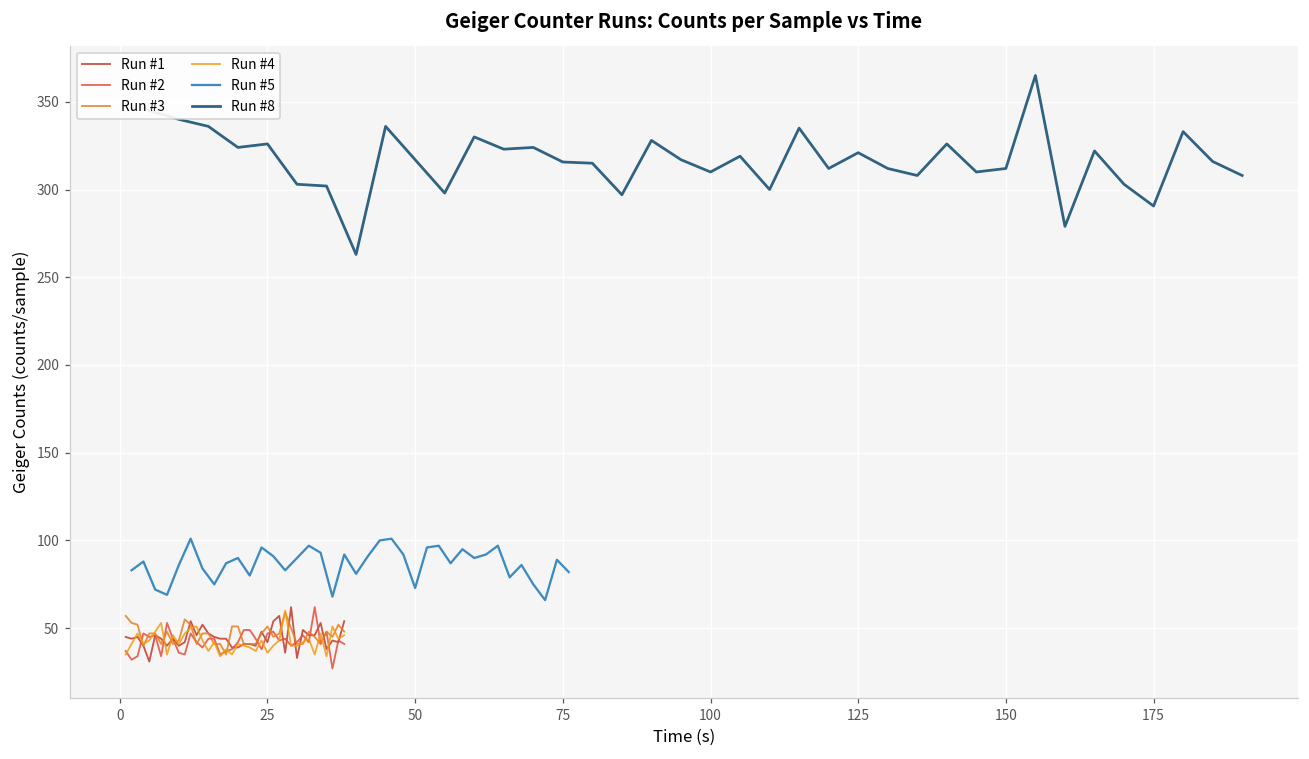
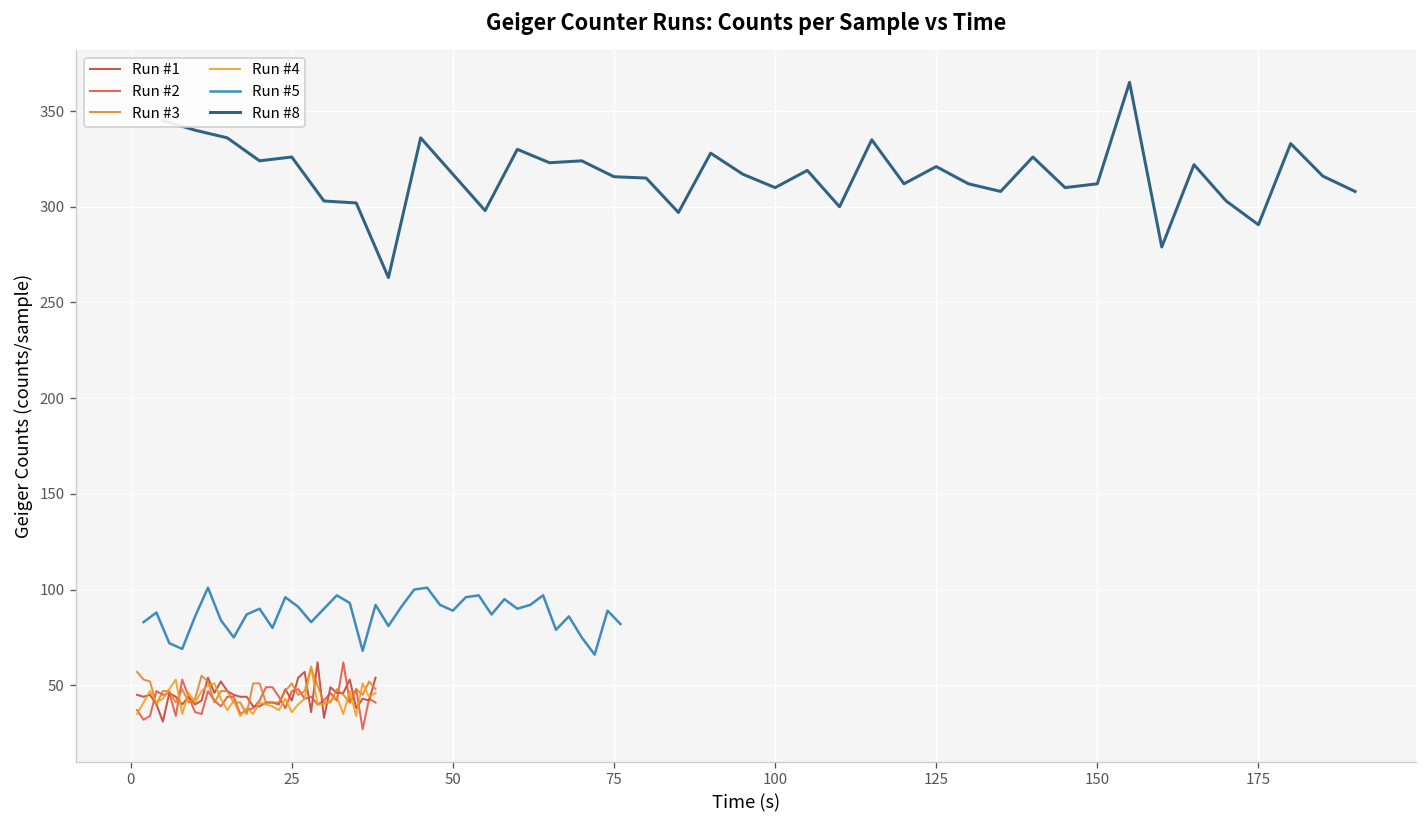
  {
    "Run #5": {
-     "50": 73
+     "50": 89
    },
    "Run #8": {
      "25": 326,
      "50": 317,
      "75": 316,
      "100": 310,
      "125": 321,
      "150": 312,
      "175": 291
    }
  }
